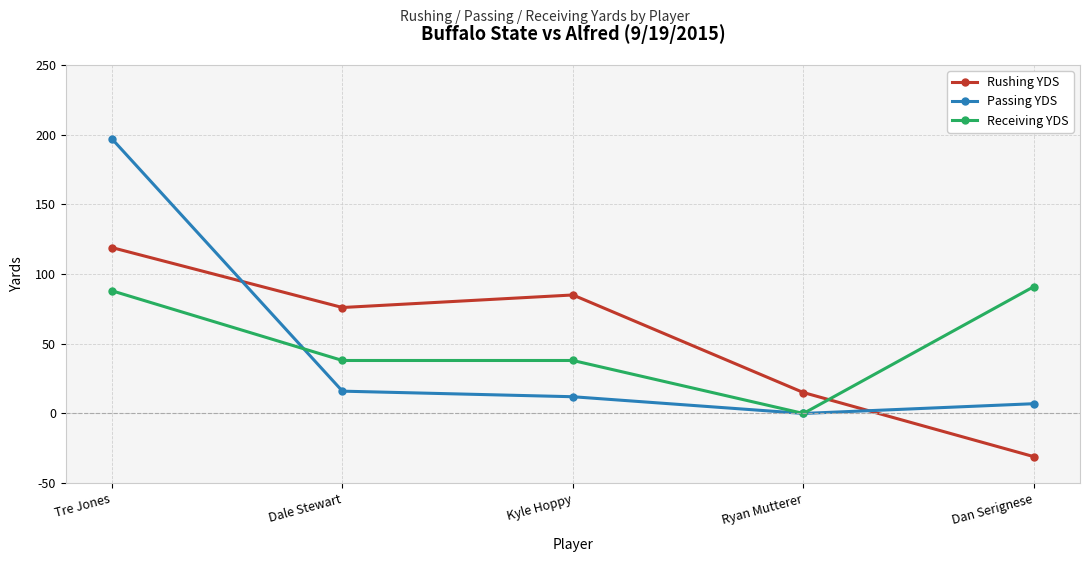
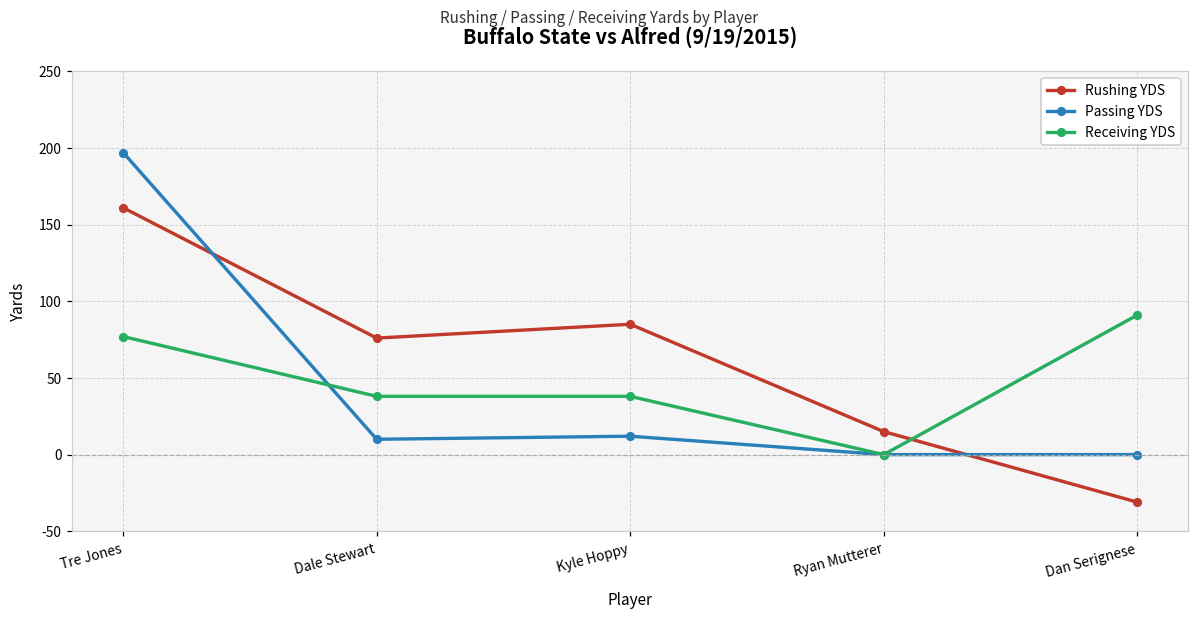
  {
    "Rushing YDS": {
-     "Tre Jones": 119,
+     "Tre Jones": 161,
      "Dale Stewart": 76,
      "Kyle Hoppy": 85,
      "Ryan Mutterer": 15,
      "Dan Serignese": -31
    },
    "Passing YDS": {
      "Tre Jones": 197,
-     "Dale Stewart": 16,
+     "Dale Stewart": 10,
      "Kyle Hoppy": 12,
-     "Dan Serignese": 7
+     "Dan Serignese": 0
    },
    "Receiving YDS": {
-     "Tre Jones": 88,
+     "Tre Jones": 77,
      "Dale Stewart": 38,
      "Kyle Hoppy": 38,
      "Dan Serignese": 91
    }
  }
